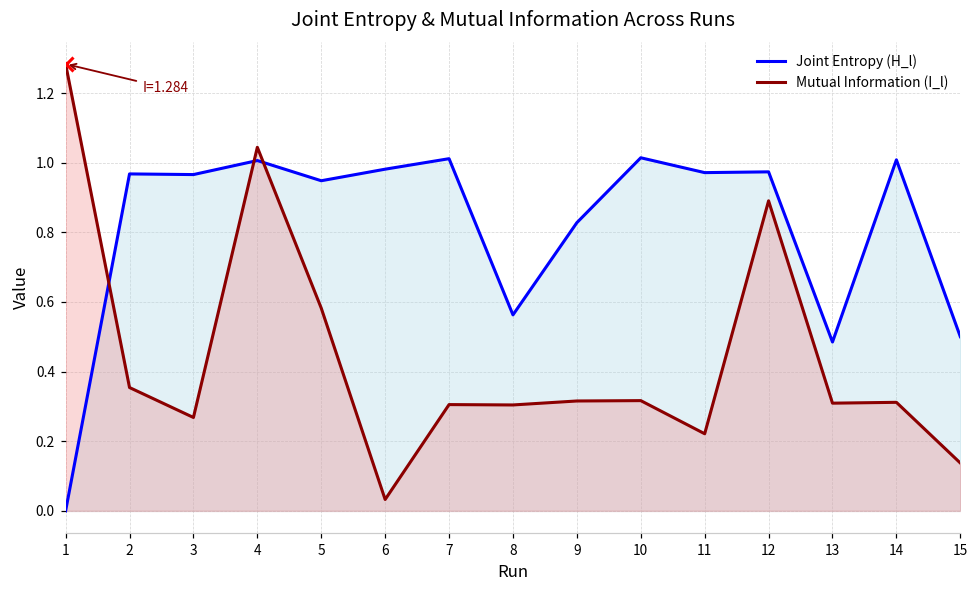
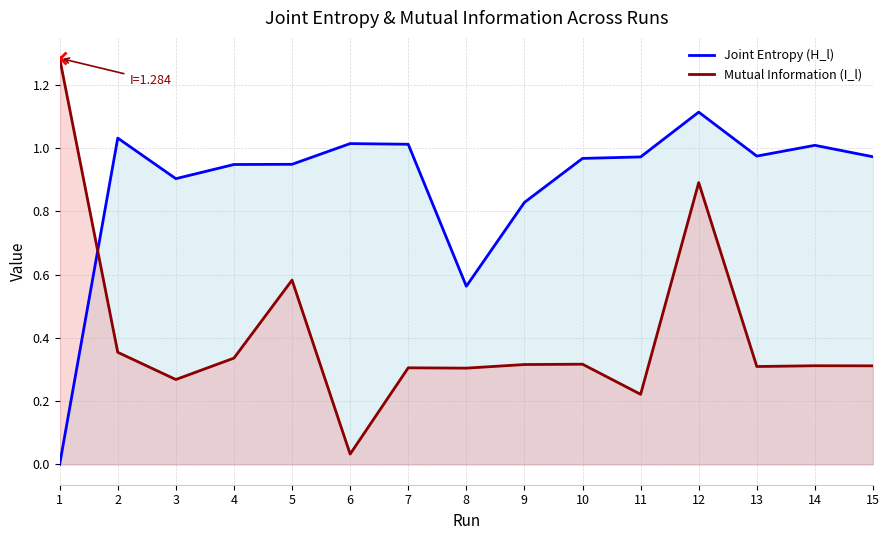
  {
    "Joint Entropy (H_l)": {
      "1": 0.00,
-     "2": 0.97,
-     "3": 0.97,
-     "4": 1.01,
+     "2": 1.03,
+     "3": 0.90,
+     "4": 0.95,
      "5": 0.95,
-     "6": 0.98,
+     "6": 1.01,
      "7": 1.01,
      "8": 0.56,
      "9": 0.83,
-     "10": 1.01,
+     "10": 0.97,
      "11": 0.97,
-     "12": 0.97,
-     "13": 0.49,
+     "12": 1.11,
+     "13": 0.97,
      "14": 1.01,
-     "15": 0.50
+     "15": 0.97
    },
    "Mutual Information (I_l)": {
      "2": 0.35,
      "3": 0.27,
-     "4": 1.04,
+     "4": 0.34,
      "5": 0.58,
      "6": 0.03,
      "7": 0.31,
      "8": 0.30,
      "9": 0.32,
      "10": 0.32,
      "11": 0.22,
      "12": 0.89,
      "13": 0.31,
      "14": 0.31,
-     "15": 0.14
+     "15": 0.31
    }
  }
